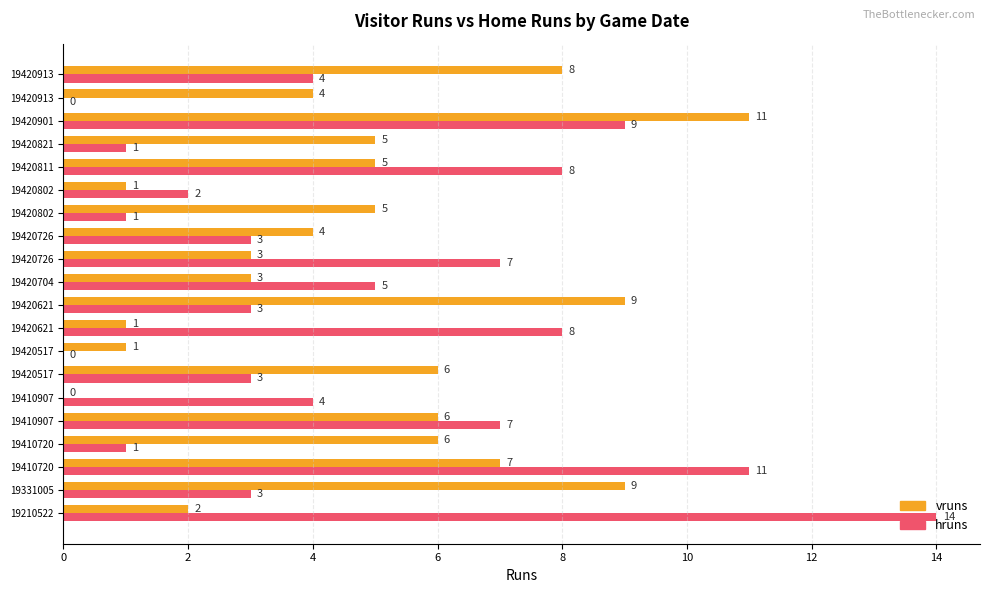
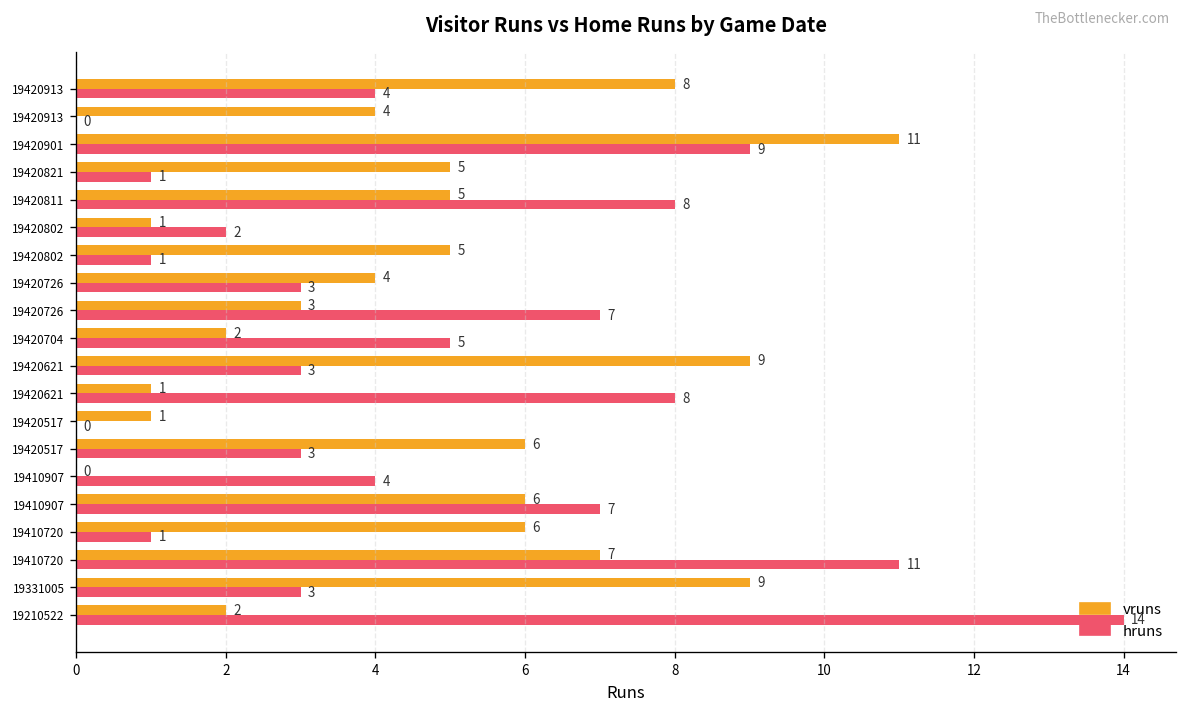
  {
    "vruns": {
      "19420901": 11,
      "19420821": 5,
      "19420811": 5,
-     "19420704": 3,
+     "19420704": 2,
      "19331005": 9,
      "19210522": 2
    },
    "hruns": {
      "19420901": 9,
      "19420821": 1,
      "19420811": 8,
      "19420704": 5,
      "19331005": 3,
      "19210522": 14
    }
  }
